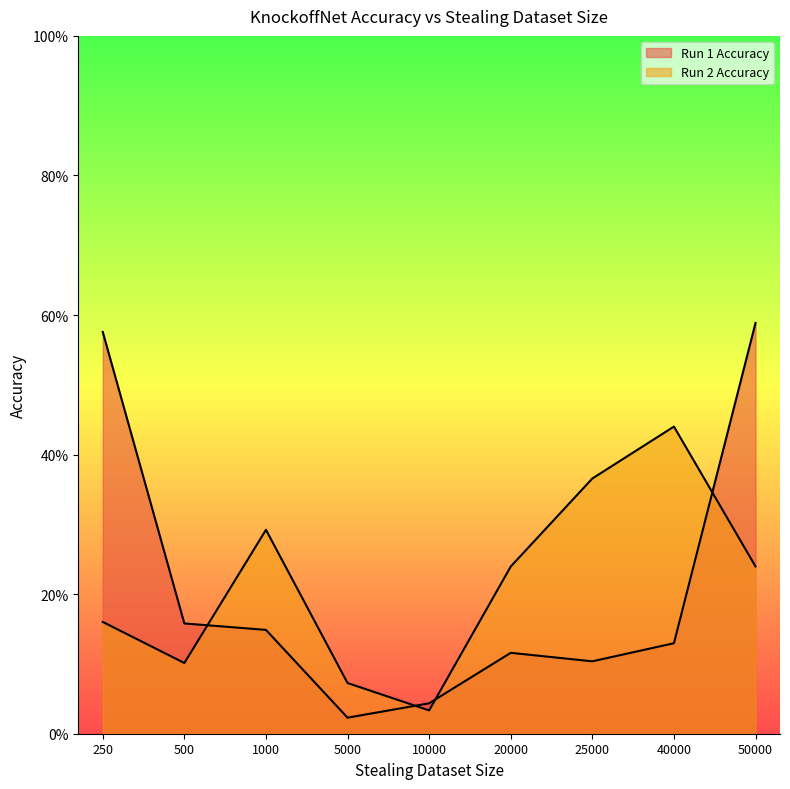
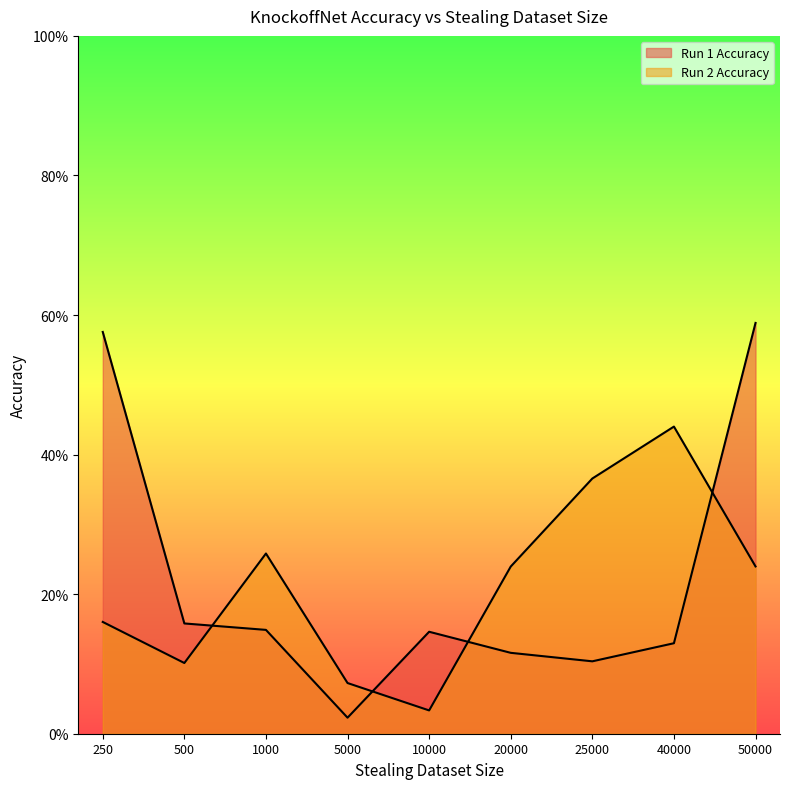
  {
    "Run 1 Accuracy": {
      "250": "58%",
      "500": "16%",
      "1000": "15%",
      "5000": "2%",
-     "10000": "4%",
+     "10000": "15%",
      "20000": "12%",
      "25000": "10%",
      "40000": "13%",
      "50000": "59%"
    },
    "Run 2 Accuracy": {
      "250": "16%",
      "500": "10%",
-     "1000": "29%",
+     "1000": "26%",
      "5000": "7%",
      "10000": "3%",
      "20000": "24%",
      "25000": "37%",
      "40000": "44%",
      "50000": "24%"
    }
  }
